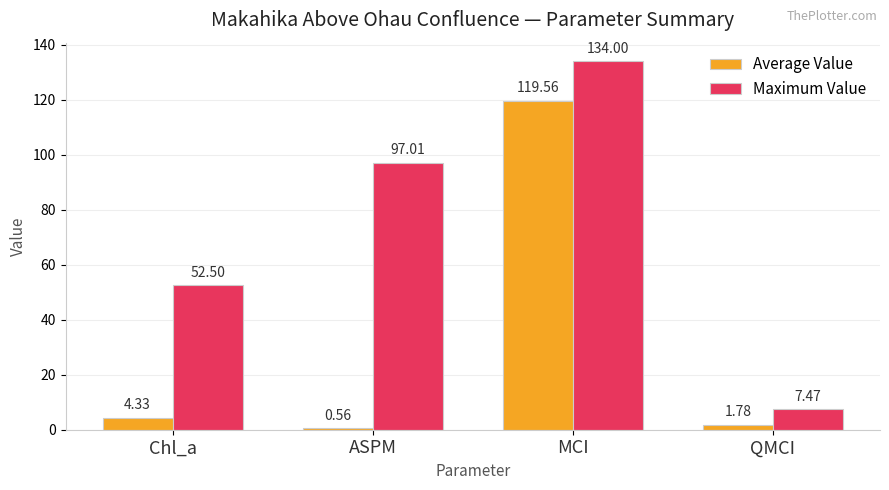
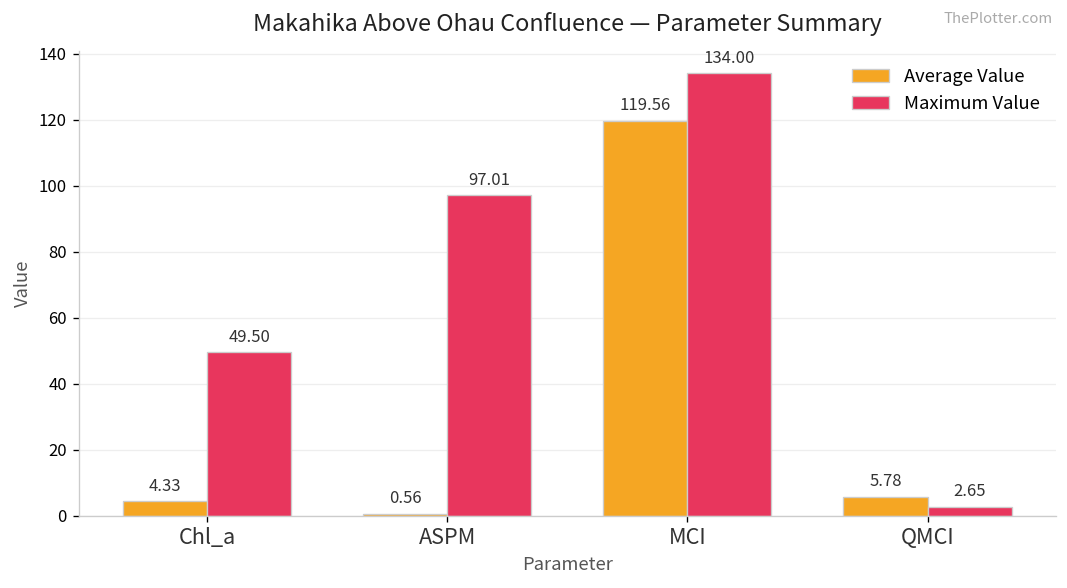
  {
    "Average Value": {
      "Chl_a": 4.33,
      "ASPM": 0.56,
      "MCI": 119.56,
-     "QMCI": 1.78
+     "QMCI": 5.78
    },
    "Maximum Value": {
-     "Chl_a": 52.50,
+     "Chl_a": 49.50,
      "ASPM": 97.01,
      "MCI": 134.00,
-     "QMCI": 7.47
+     "QMCI": 2.65
    }
  }
